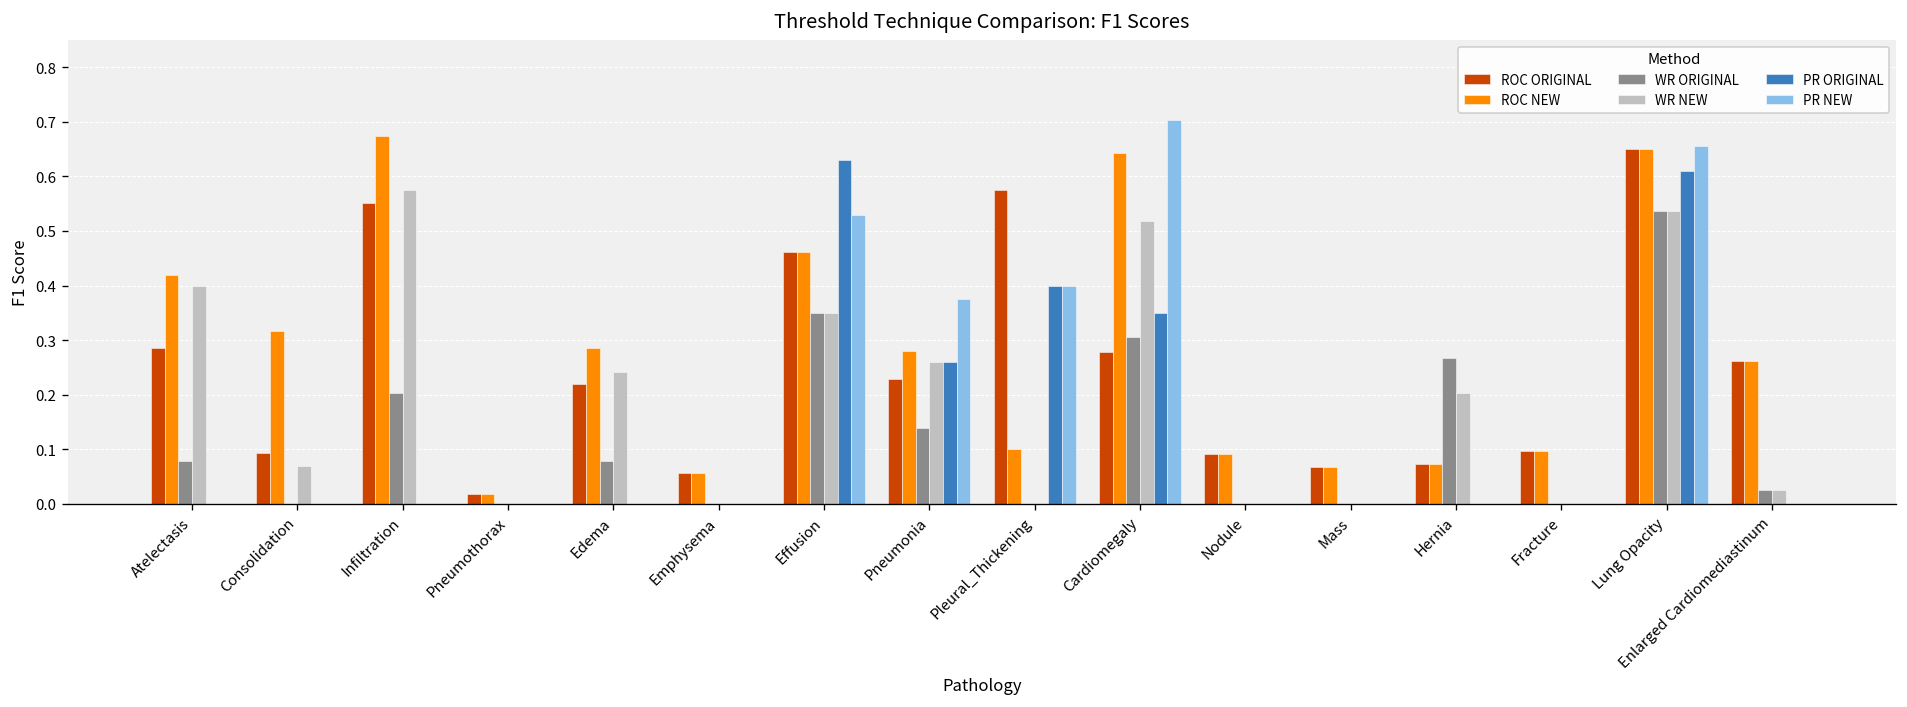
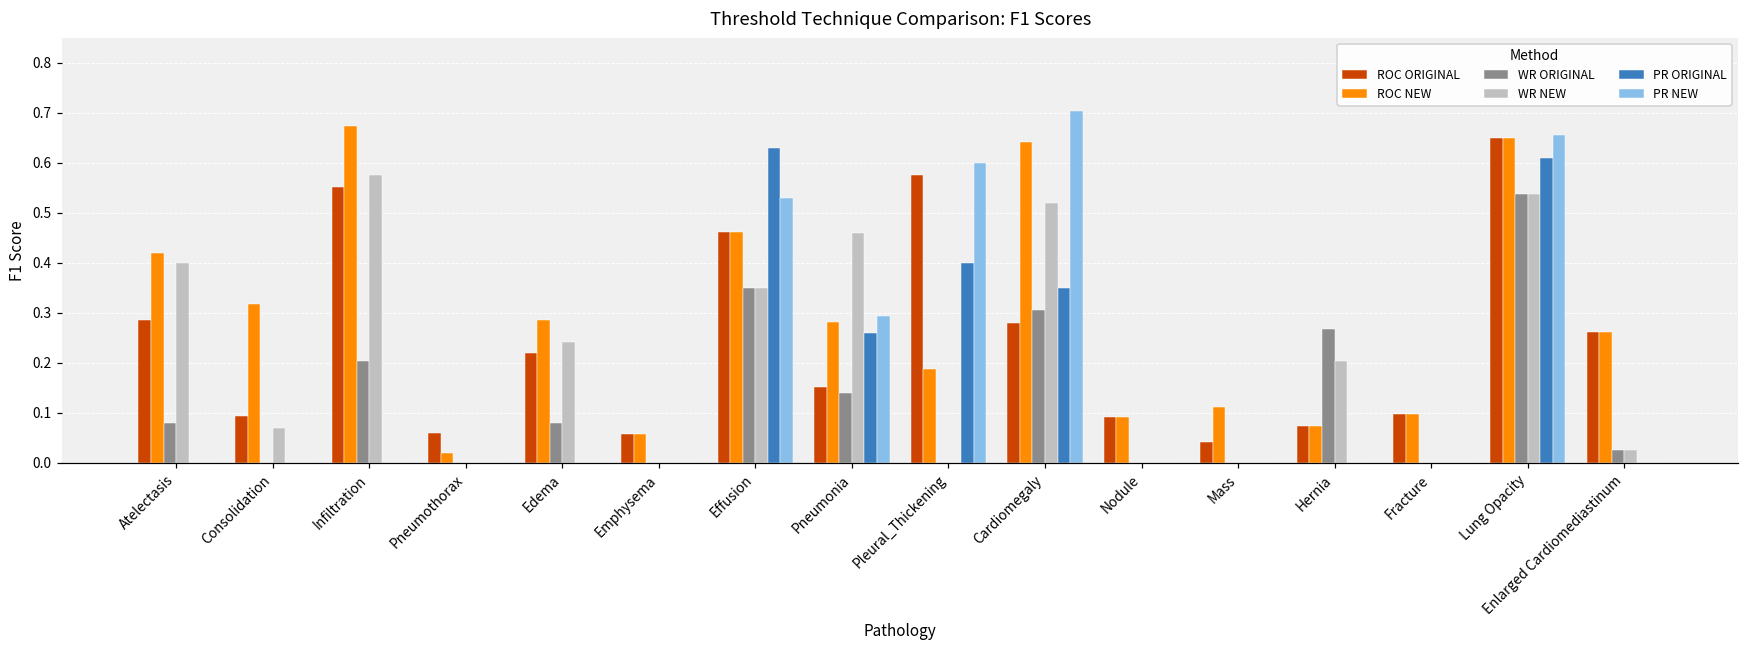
  {
    "ROC ORIGINAL": {
      "Atelectasis": 0.29,
      "Consolidation": 0.09,
      "Infiltration": 0.55,
-     "Pneumothorax": 0.02,
+     "Pneumothorax": 0.06,
      "Edema": 0.22,
      "Emphysema": 0.06,
      "Effusion": 0.46,
-     "Pneumonia": 0.23,
+     "Pneumonia": 0.15,
      "Pleural_Thickening": 0.58,
      "Cardiomegaly": 0.28,
      "Nodule": 0.09,
-     "Mass": 0.07,
+     "Mass": 0.04,
      "Hernia": 0.07,
      "Fracture": 0.10,
      "Lung Opacity": 0.65,
      "Enlarged Cardiomediastinum": 0.26
    },
    "ROC NEW": {
      "Atelectasis": 0.42,
      "Consolidation": 0.32,
      "Infiltration": 0.67,
      "Pneumothorax": 0.02,
      "Edema": 0.29,
      "Emphysema": 0.06,
      "Effusion": 0.46,
      "Pneumonia": 0.28,
-     "Pleural_Thickening": 0.10,
+     "Pleural_Thickening": 0.19,
      "Cardiomegaly": 0.64,
      "Nodule": 0.09,
-     "Mass": 0.07,
+     "Mass": 0.11,
      "Hernia": 0.07,
      "Fracture": 0.10,
      "Lung Opacity": 0.65,
      "Enlarged Cardiomediastinum": 0.26
    },
    "WR ORIGINAL": {
      "Atelectasis": 0.08,
      "Consolidation": 0.00,
      "Infiltration": 0.20,
      "Pneumothorax": 0.00,
      "Edema": 0.08,
      "Emphysema": 0.00,
      "Effusion": 0.35,
      "Pneumonia": 0.14,
      "Pleural_Thickening": 0.00,
      "Cardiomegaly": 0.31,
      "Nodule": 0.00,
      "Mass": 0.00,
      "Hernia": 0.27,
      "Fracture": 0.00,
      "Lung Opacity": 0.54,
      "Enlarged Cardiomediastinum": 0.03
    },
    "WR NEW": {
      "Atelectasis": 0.40,
      "Consolidation": 0.07,
      "Infiltration": 0.58,
      "Pneumothorax": 0.00,
      "Edema": 0.24,
      "Emphysema": 0.00,
      "Effusion": 0.35,
-     "Pneumonia": 0.26,
+     "Pneumonia": 0.46,
      "Pleural_Thickening": 0.00,
      "Cardiomegaly": 0.52,
      "Nodule": 0.00,
      "Mass": 0.00,
      "Hernia": 0.20,
      "Fracture": 0.00,
      "Lung Opacity": 0.54,
      "Enlarged Cardiomediastinum": 0.03
    },
    "PR ORIGINAL": {
      "Atelectasis": 0.00,
      "Consolidation": 0.00,
      "Infiltration": 0.00,
      "Pneumothorax": 0.00,
      "Edema": 0.00,
      "Emphysema": 0.00,
      "Effusion": 0.63,
      "Pneumonia": 0.26,
      "Pleural_Thickening": 0.40,
      "Cardiomegaly": 0.35,
      "Nodule": 0.00,
      "Mass": 0.00,
      "Hernia": 0.00,
      "Fracture": 0.00,
      "Lung Opacity": 0.61,
      "Enlarged Cardiomediastinum": 0.00
    },
    "PR NEW": {
      "Atelectasis": 0.00,
      "Consolidation": 0.00,
      "Infiltration": 0.00,
      "Pneumothorax": 0.00,
      "Edema": 0.00,
      "Emphysema": 0.00,
      "Effusion": 0.53,
-     "Pneumonia": 0.38,
-     "Pleural_Thickening": 0.4,
+     "Pneumonia": 0.29,
+     "Pleural_Thickening": 0.6,
      "Cardiomegaly": 0.70,
      "Nodule": 0.00,
      "Mass": 0.00,
      "Hernia": 0.00,
      "Fracture": 0.00,
      "Lung Opacity": 0.66,
      "Enlarged Cardiomediastinum": 0.00
    }
  }
